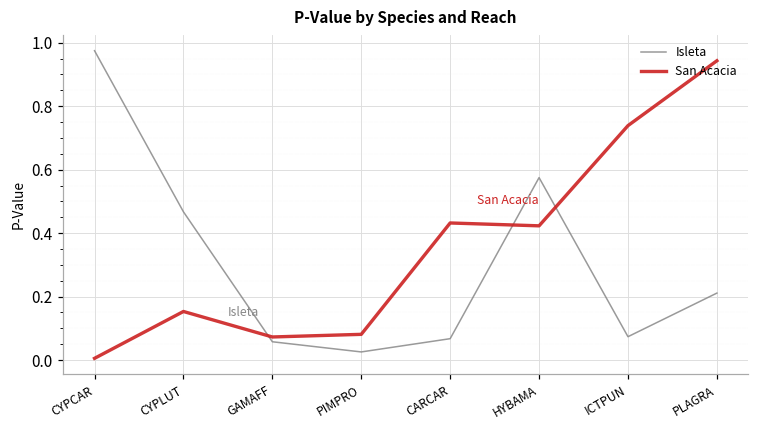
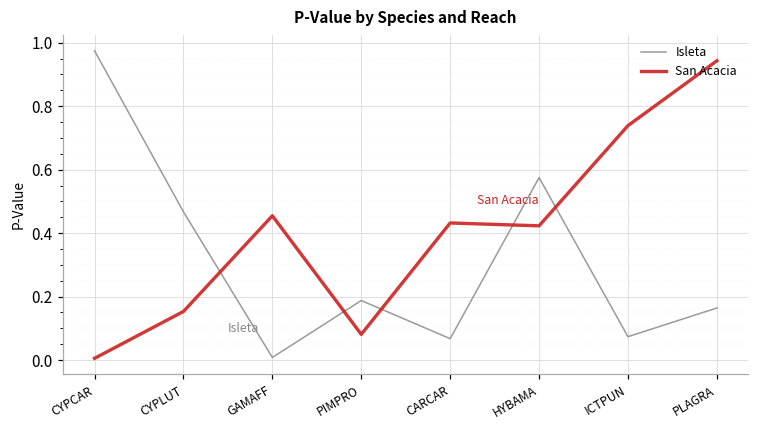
  {
    "Isleta": {
      "CYPCAR": 0.97,
      "CYPLUT": 0.47,
-     "GAMAFF": 0.06,
-     "PIMPRO": 0.03,
+     "GAMAFF": 0.01,
+     "PIMPRO": 0.19,
      "CARCAR": 0.07,
      "HYBAMA": 0.58,
      "ICTPUN": 0.07,
-     "PLAGRA": 0.21
+     "PLAGRA": 0.16
    },
    "San Acacia": {
      "CYPCAR": 0.01,
      "CYPLUT": 0.15,
-     "GAMAFF": 0.07,
+     "GAMAFF": 0.45,
      "PIMPRO": 0.08,
      "CARCAR": 0.43,
      "HYBAMA": 0.42,
      "ICTPUN": 0.74,
      "PLAGRA": 0.94
    }
  }
